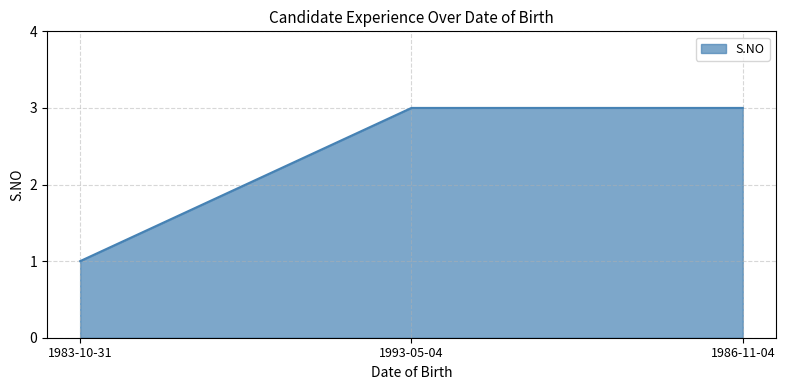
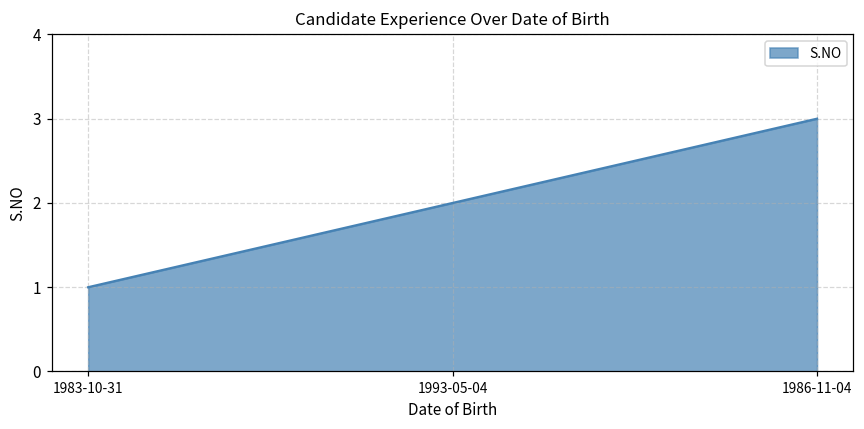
  {
    "1983-10-31": 1,
-   "1993-05-04": 3,
+   "1993-05-04": 2,
    "1986-11-04": 3
  }
